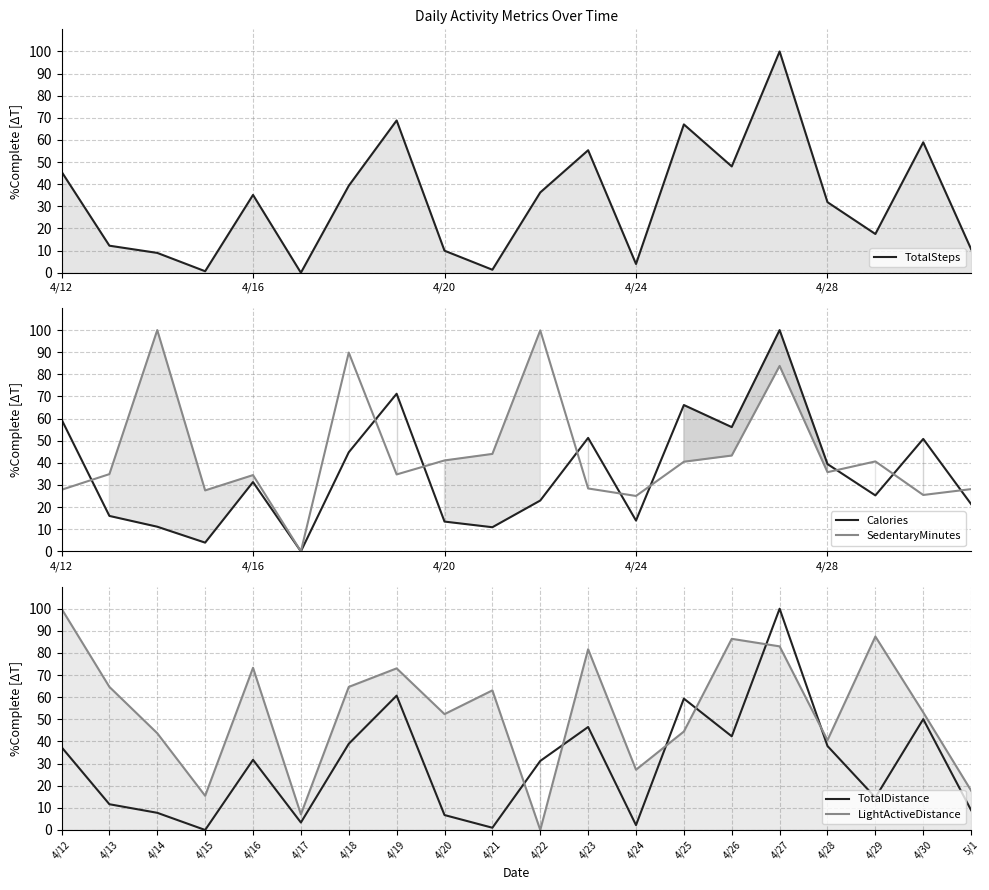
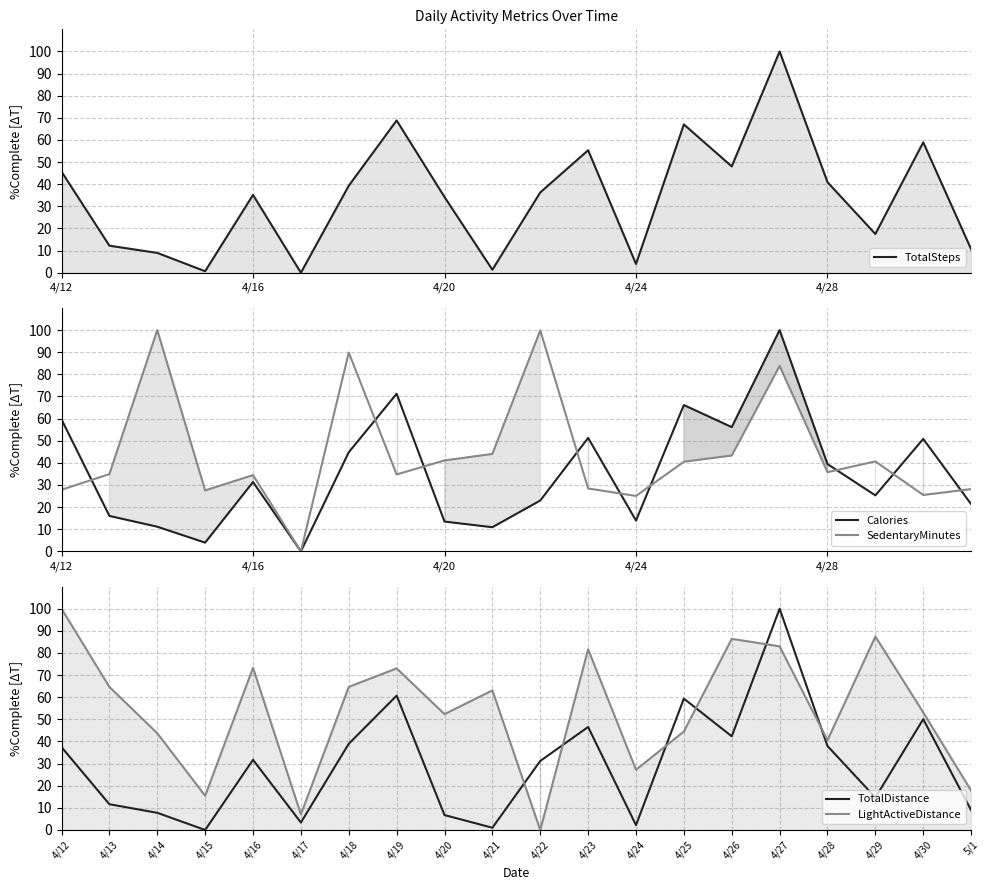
  {
    "Daily Activity Metrics Over Time": {
      "4/12": 46,
      "4/16": 35,
-     "4/20": 10,
+     "4/20": 34,
      "4/24": 4,
-     "4/28": 32
+     "4/28": 41
    }
  }
